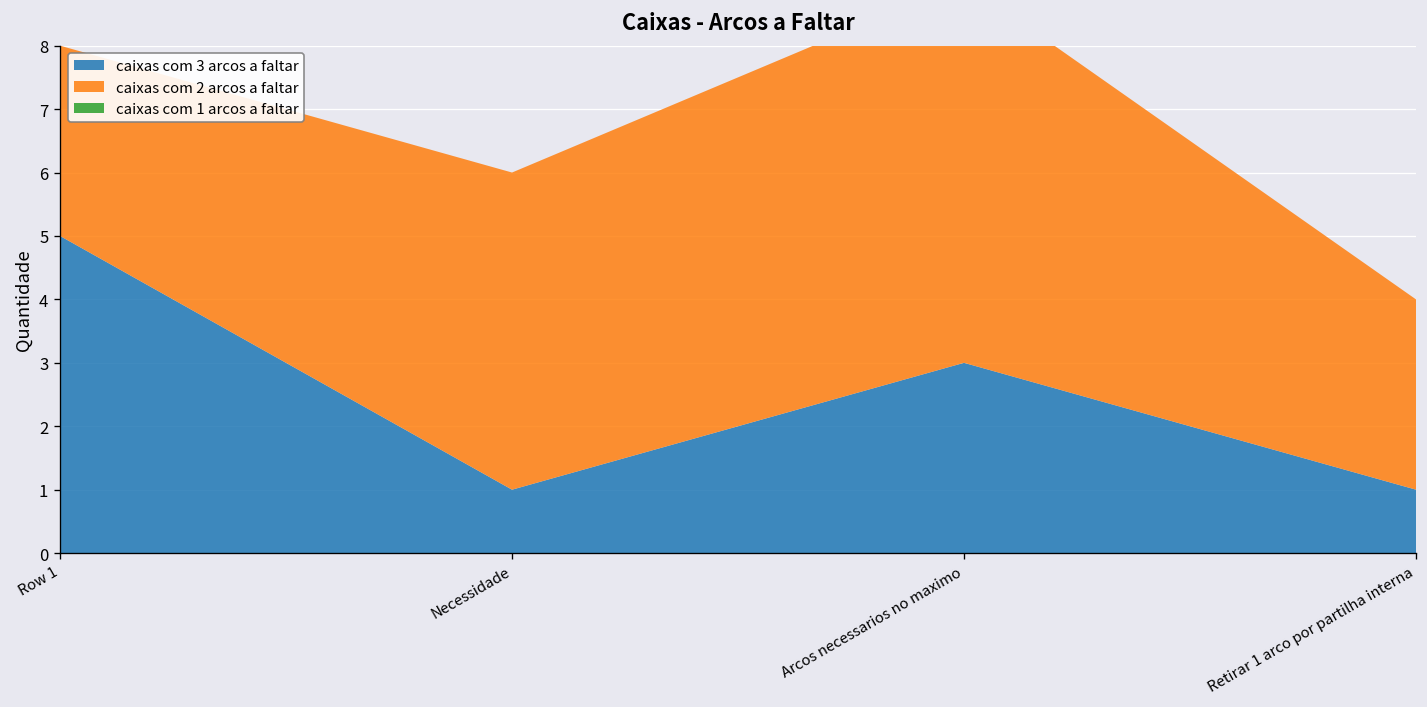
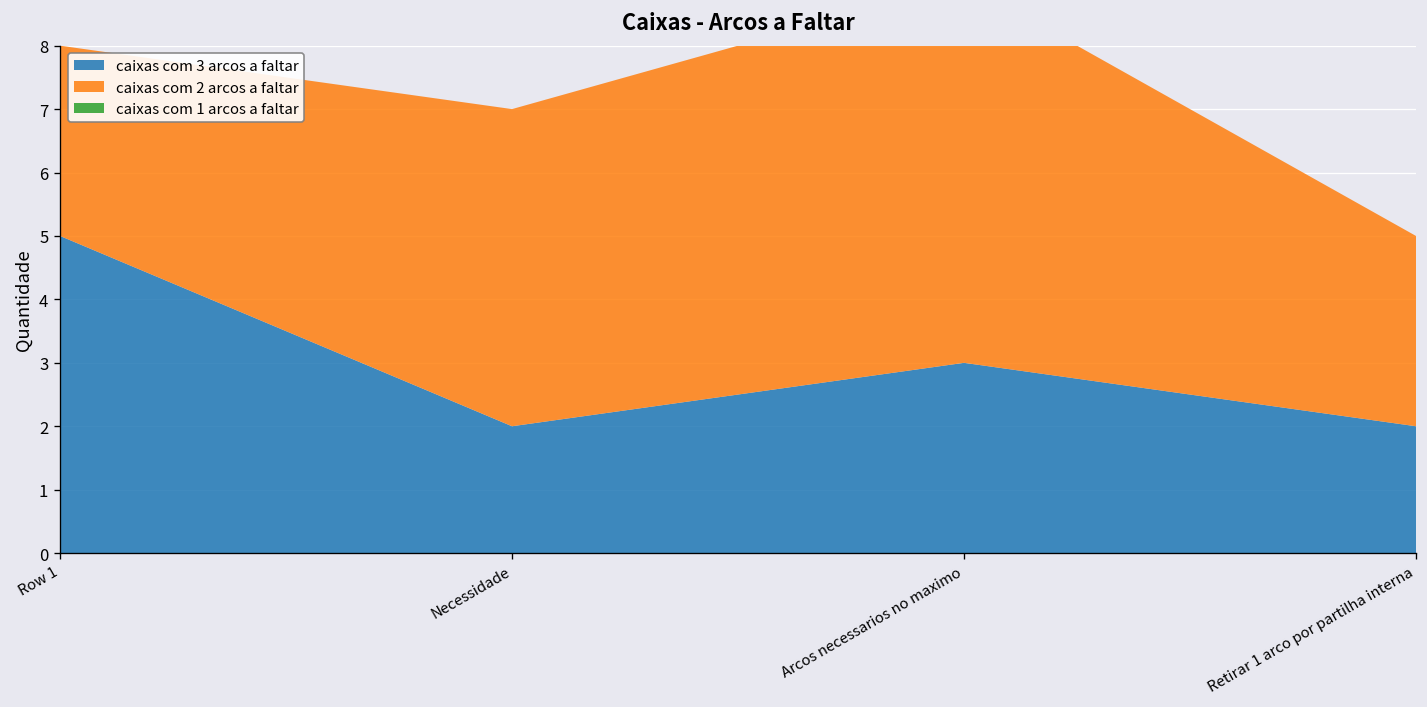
  {
    "caixas com 3 arcos a faltar": {
      "Row 1": 5,
-     "Necessidade": 1,
+     "Necessidade": 2,
      "Arcos necessarios no maximo": 3,
-     "Retirar 1 arco por partilha interna": 1
+     "Retirar 1 arco por partilha interna": 2
    }
  }
